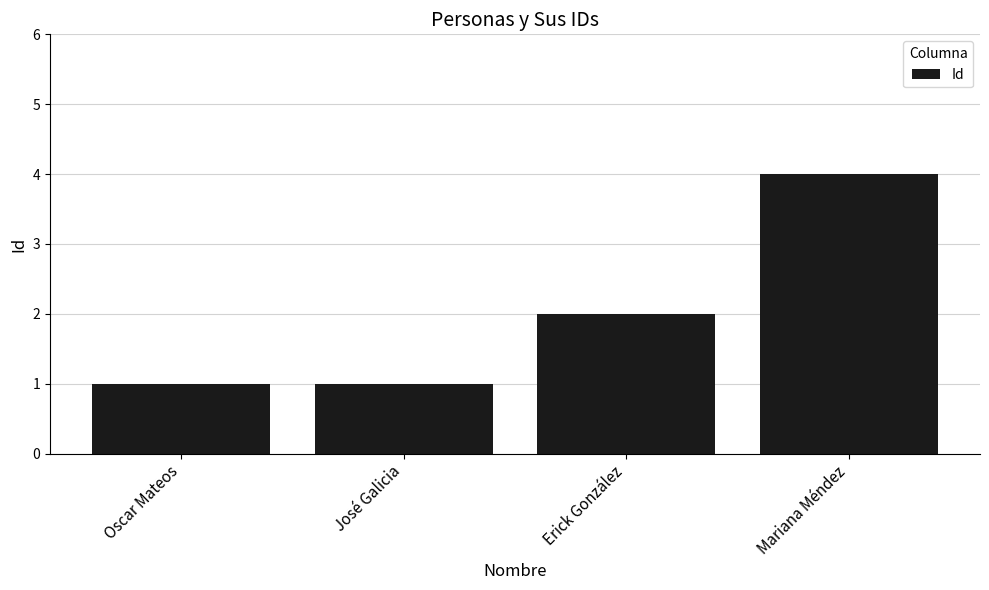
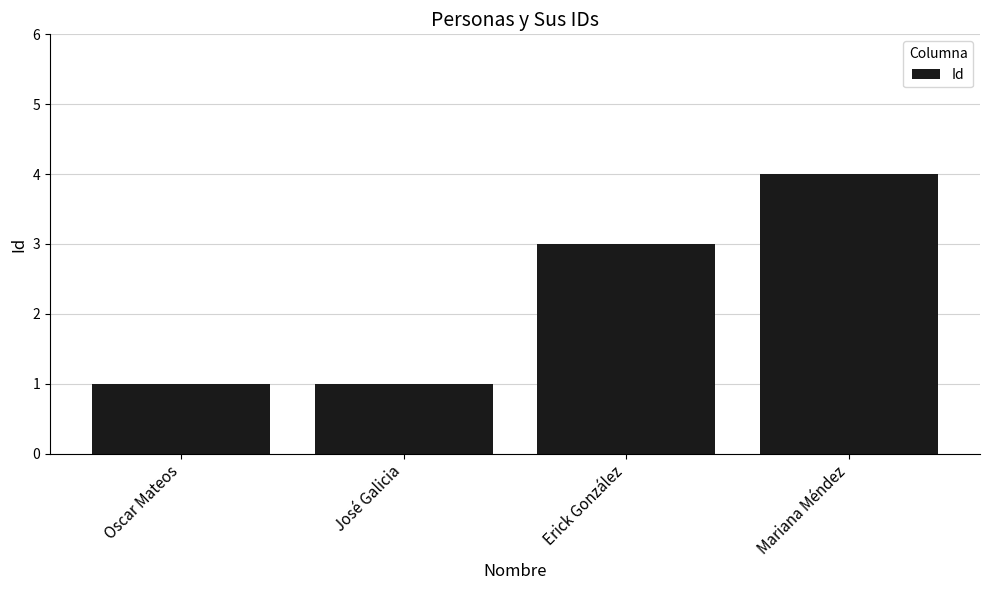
  {
    "Oscar Mateos": 1,
    "José Galicia": 1,
-   "Erick González": 2,
+   "Erick González": 3,
    "Mariana Méndez": 4
  }
